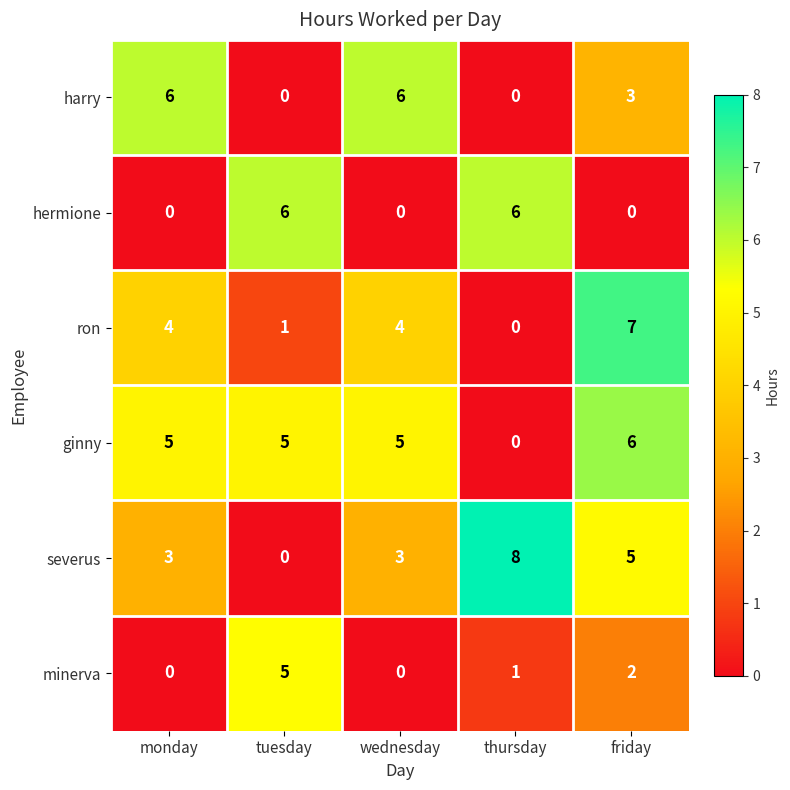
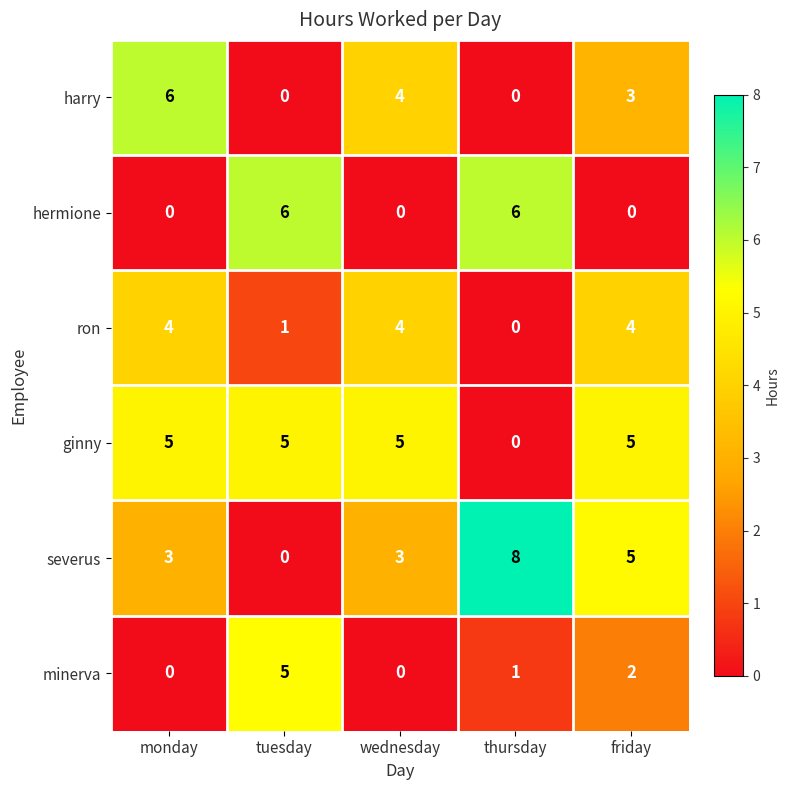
  {
    "harry": {
      "monday": 6,
      "tuesday": 0,
-     "wednesday": 6,
+     "wednesday": 4,
      "thursday": 0,
      "friday": 3
    },
    "hermione": {
      "monday": 0,
      "tuesday": 6,
      "wednesday": 0,
      "thursday": 6,
      "friday": 0
    },
    "ron": {
      "monday": 4,
      "tuesday": 1,
      "wednesday": 4,
      "thursday": 0,
-     "friday": 7
+     "friday": 4
    },
    "ginny": {
      "monday": 5,
      "tuesday": 5,
      "wednesday": 5,
      "thursday": 0,
-     "friday": 6
+     "friday": 5
    },
    "severus": {
      "monday": 3,
      "tuesday": 0,
      "wednesday": 3,
      "thursday": 8,
      "friday": 5
    },
    "minerva": {
      "monday": 0,
      "tuesday": 5,
      "wednesday": 0,
      "thursday": 1,
      "friday": 2
    }
  }
